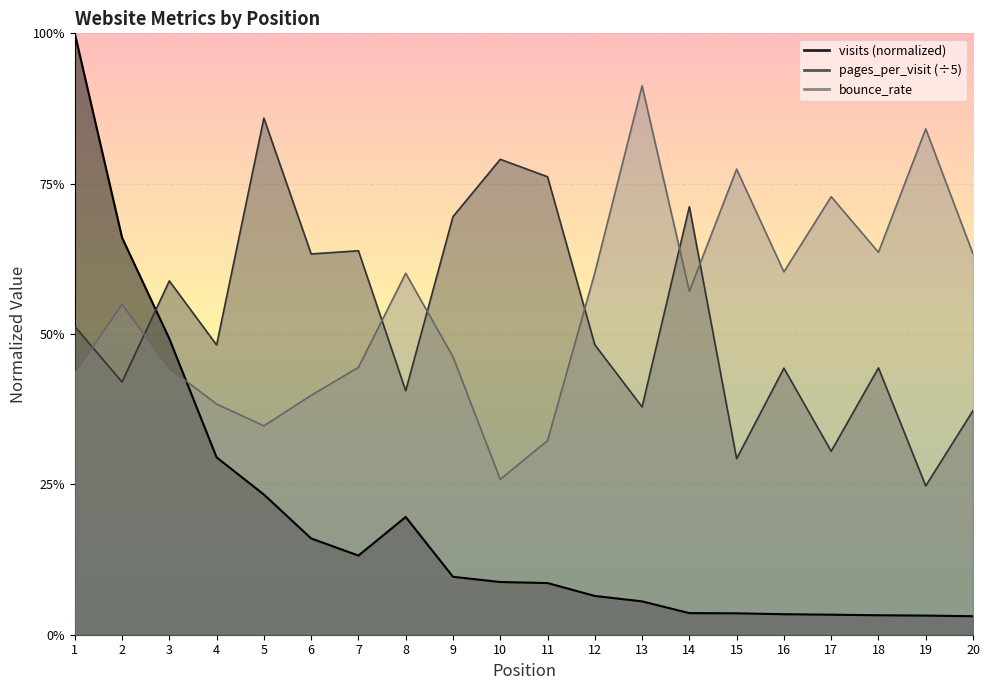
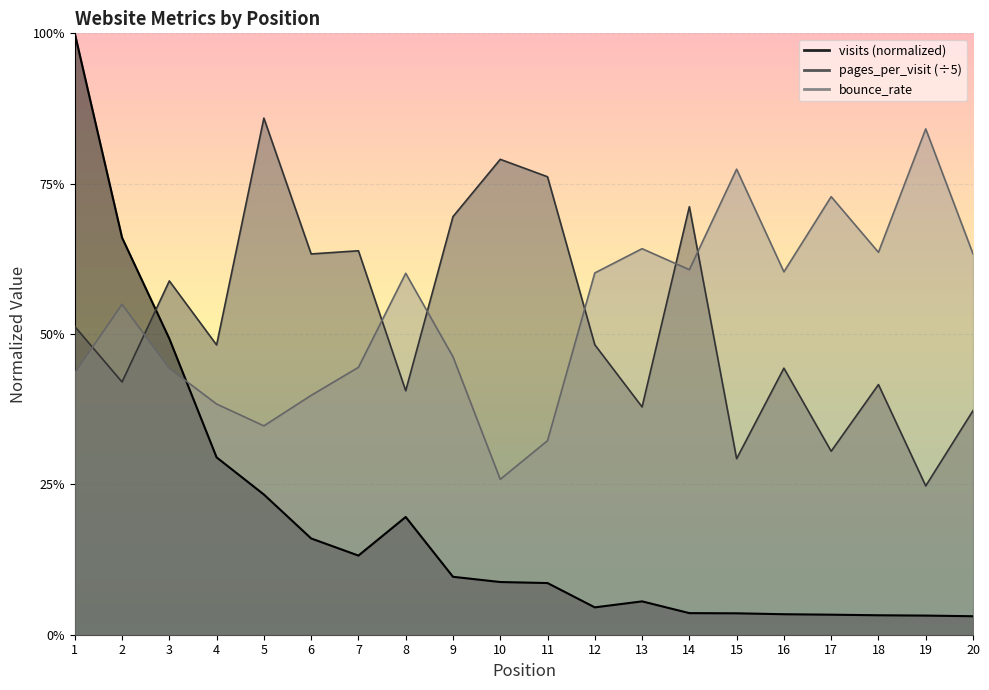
  {
    "visits (normalized)": {
      "1": "100%",
      "2": "66%",
      "3": "49%",
      "4": "29%",
      "5": "23%",
      "6": "16%",
      "7": "13%",
      "8": "20%",
      "9": "10%",
      "10": "9%",
      "11": "9%",
-     "12": "6%",
+     "12": "5%",
      "13": "6%",
      "14": "4%",
      "15": "4%",
      "16": "3%",
      "17": "3%",
      "18": "3%",
      "19": "3%",
      "20": "3%"
    },
    "pages_per_visit (÷5)": {
      "1": "51%",
      "2": "42%",
      "3": "59%",
      "4": "48%",
      "5": "86%",
      "6": "63%",
      "7": "64%",
      "8": "41%",
      "9": "70%",
      "10": "79%",
      "11": "76%",
      "12": "48%",
      "13": "38%",
      "14": "71%",
      "15": "29%",
      "16": "44%",
      "17": "31%",
-     "18": "44%",
+     "18": "42%",
      "19": "25%",
      "20": "37%"
    },
    "bounce_rate": {
      "1": "44%",
      "2": "55%",
      "3": "44%",
      "4": "38%",
      "5": "35%",
      "6": "40%",
      "7": "44%",
      "8": "60%",
      "9": "46%",
      "10": "26%",
      "11": "32%",
      "12": "60%",
-     "13": "91%",
-     "14": "57%",
+     "13": "64%",
+     "14": "61%",
      "15": "77%",
      "16": "60%",
      "17": "73%",
      "18": "64%",
      "19": "84%",
      "20": "63%"
    }
  }
